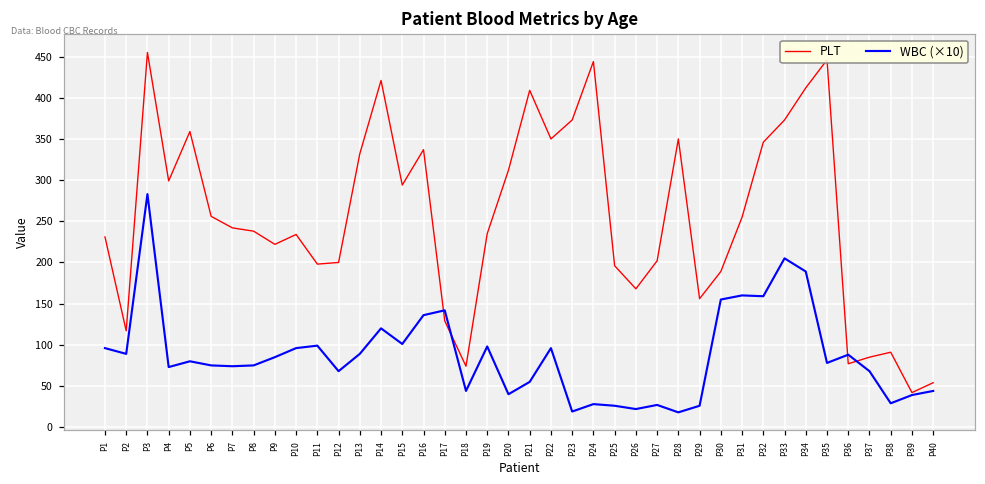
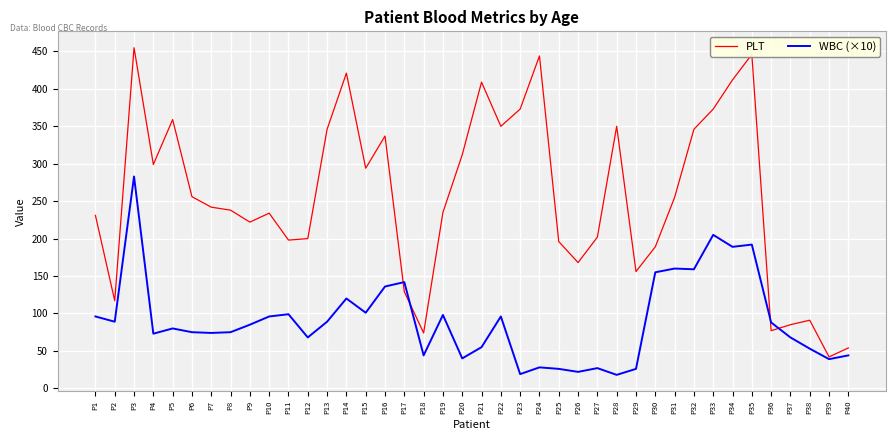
  {
    "PLT": {
      "P1": 230,
      "P2": 120,
      "P3": 460,
      "P4": 300,
      "P5": 360,
      "P6": 260,
      "P7": 240,
      "P8": 240,
      "P9": 220,
      "P10": 230,
      "P11": 200,
      "P12": 200,
-     "P13": 330,
+     "P13": 350,
      "P14": 420,
      "P15": 290,
      "P16": 340,
      "P17": 130,
      "P18": 70,
      "P19": 240,
      "P20": 310,
      "P21": 410,
      "P22": 350,
      "P23": 370,
      "P24": 440,
      "P25": 200,
      "P26": 170,
      "P27": 200,
      "P28": 350,
      "P29": 160,
      "P30": 190,
      "P31": 260,
      "P32": 350,
      "P33": 370,
      "P34": 410,
      "P36": 80,
      "P37": 90,
      "P38": 90,
      "P40": 50
    },
    "WBC (×10)": {
      "P1": 100,
      "P2": 90,
      "P3": 280,
      "P4": 70,
      "P5": 80,
      "P6": 80,
      "P7": 70,
      "P8": 80,
      "P9": 90,
      "P10": 100,
      "P11": 100,
      "P12": 70,
      "P13": 90,
      "P14": 120,
      "P15": 100,
      "P16": 140,
      "P17": 140,
      "P18": 40,
      "P19": 100,
      "P20": 40,
      "P21": 60,
      "P22": 100,
      "P23": 20,
      "P24": 30,
      "P25": 30,
      "P26": 20,
      "P27": 30,
      "P28": 20,
      "P29": 30,
      "P30": 160,
      "P31": 160,
      "P32": 160,
      "P33": 210,
      "P34": 190,
-     "P35": 80,
+     "P35": 190,
      "P36": 90,
      "P37": 70,
-     "P38": 30,
+     "P38": 50,
      "P40": 40
    }
  }
